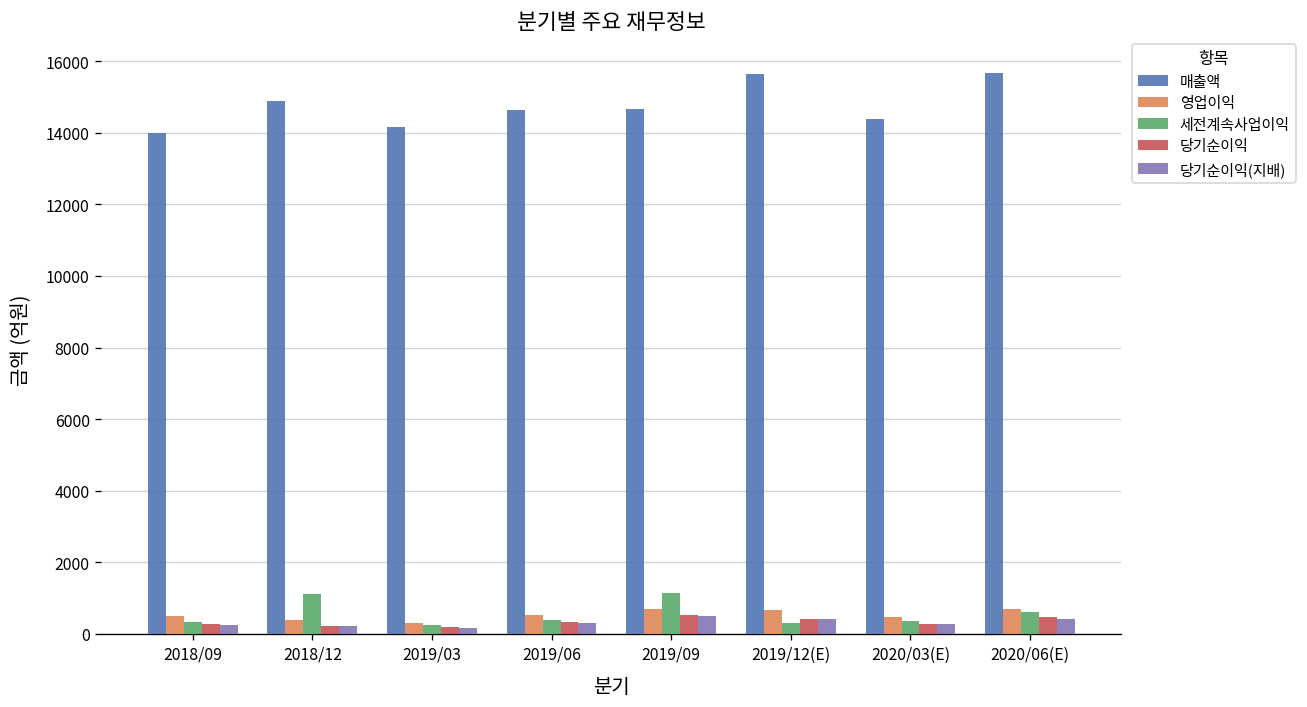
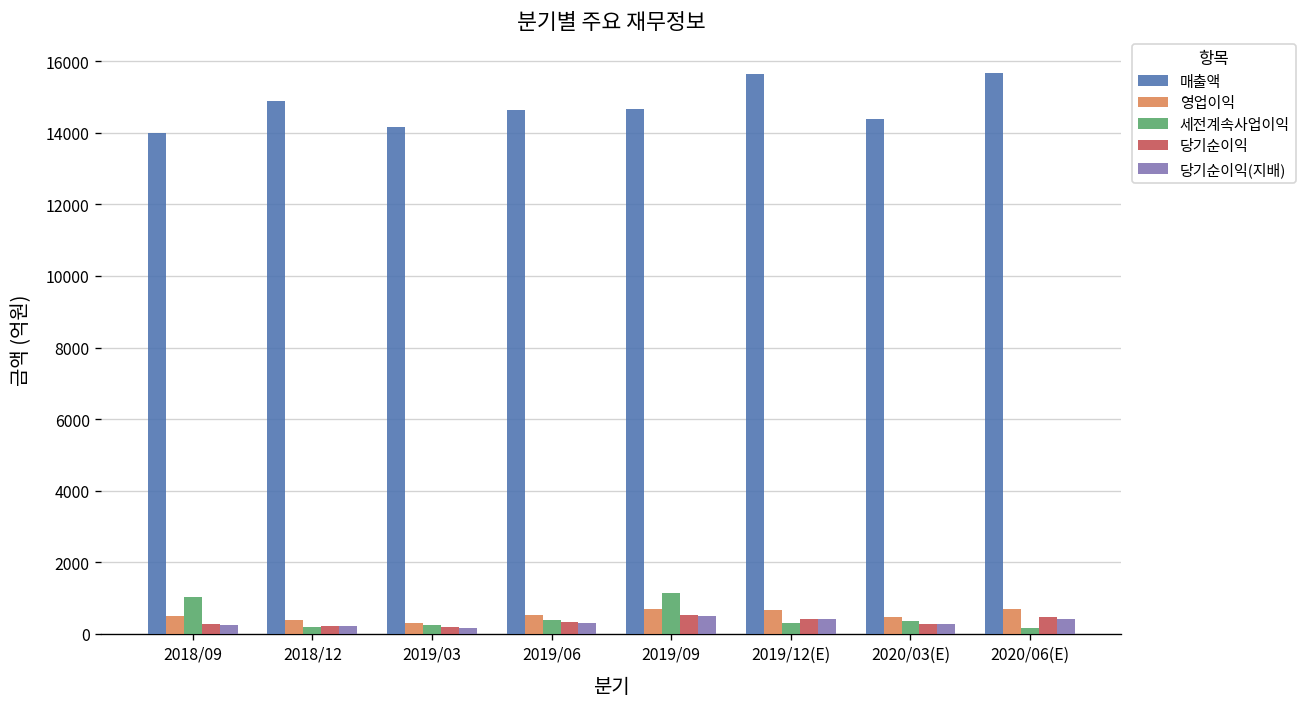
  {
    "세전계속사업이익": {
-     "2018/09": 300,
-     "2018/12": 1100,
+     "2018/09": 1000,
+     "2018/12": 200,
      "2019/03": 300,
      "2019/06": 400,
      "2019/09": 1100,
      "2019/12(E)": 300,
      "2020/03(E)": 400,
-     "2020/06(E)": 600
+     "2020/06(E)": 200
    }
  }
